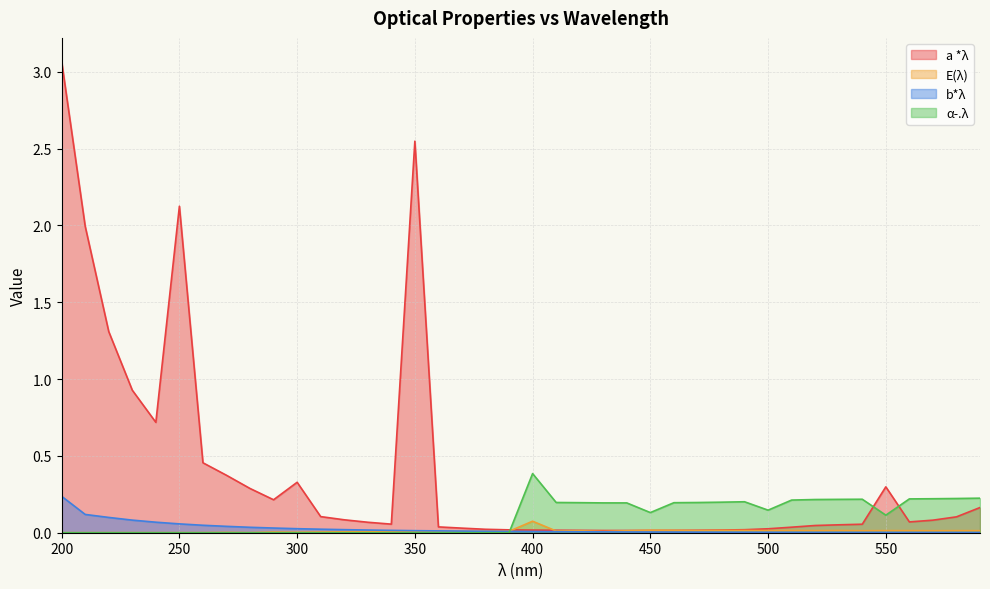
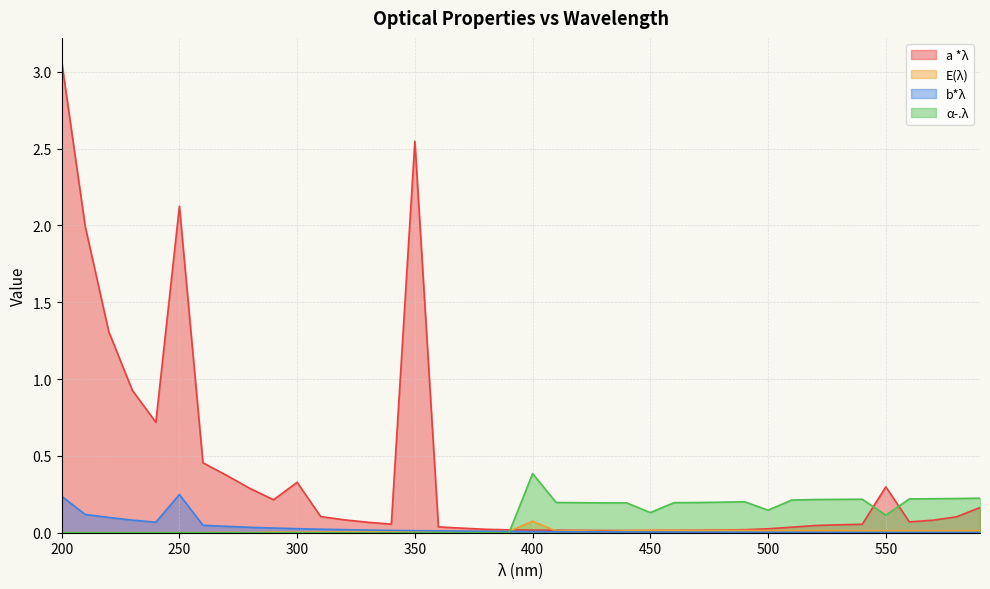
  {
    "a *λ": {
      "200": 3.07,
      "250": 2.12,
      "300": 0.33,
      "350": 2.55,
      "550": 0.30
    },
    "E(λ)": {
      "400": 0.07
    },
    "b*λ": {
      "200": 0.24,
-     "250": 0.06,
+     "250": 0.25,
      "300": 0.03
    },
    "α-.λ": {
      "400": 0.38,
      "450": 0.13,
      "500": 0.15,
      "550": 0.11
    }
  }
